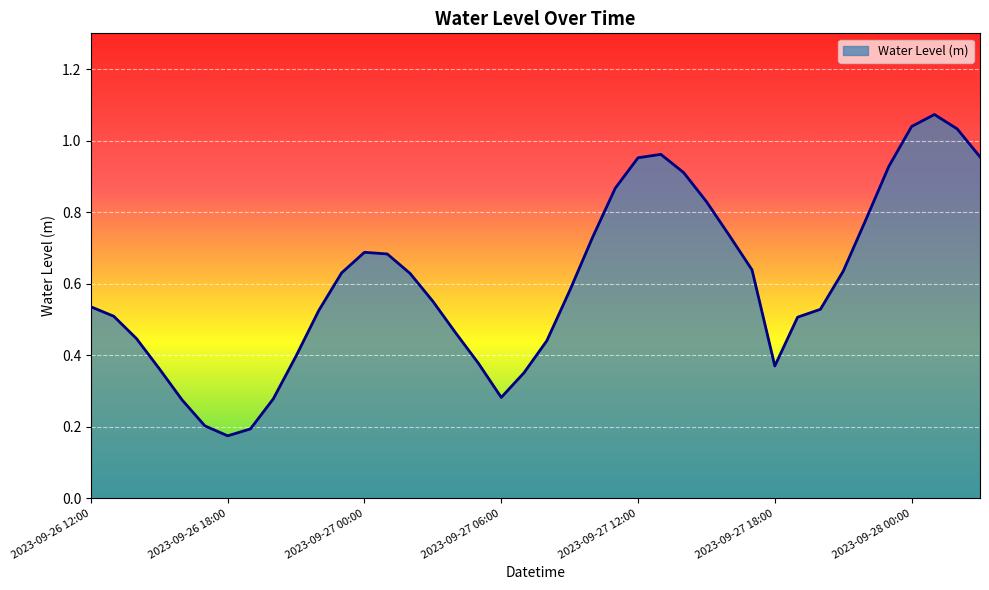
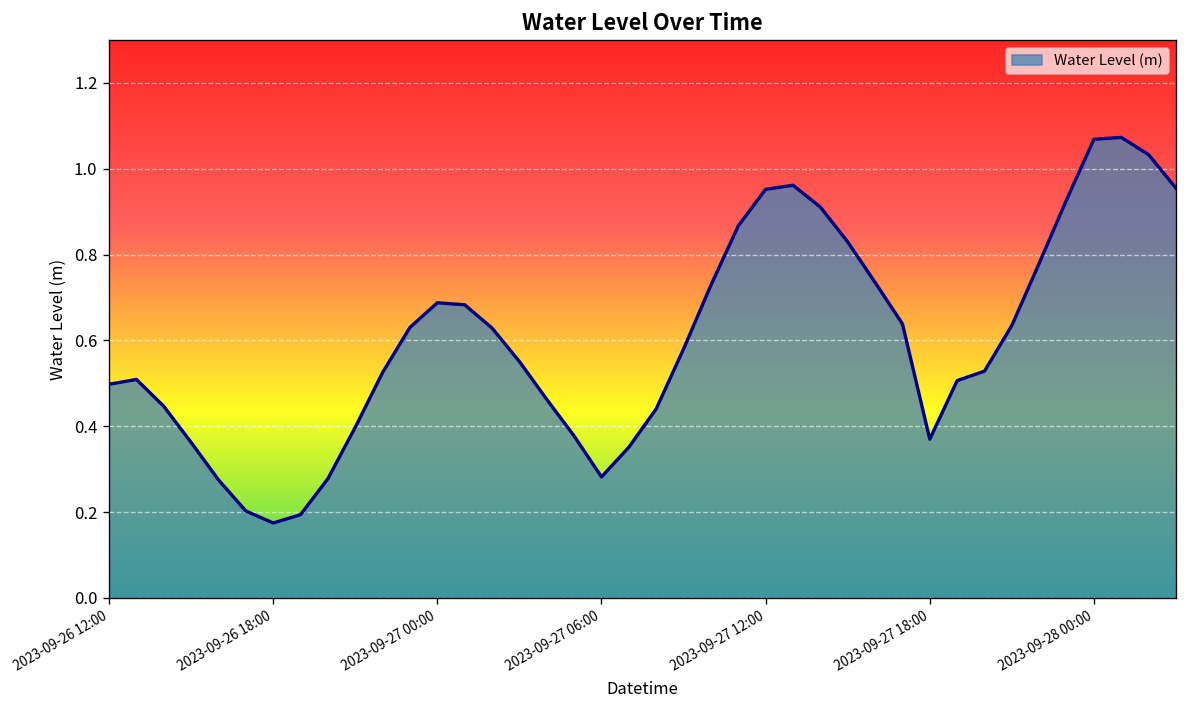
  {
-   "2023-09-26 12:00": 0.54,
+   "2023-09-26 12:00": 0.50,
    "2023-09-26 18:00": 0.17,
    "2023-09-27 00:00": 0.69,
    "2023-09-27 06:00": 0.28,
    "2023-09-27 12:00": 0.95,
    "2023-09-27 18:00": 0.37,
-   "2023-09-28 00:00": 1.04
+   "2023-09-28 00:00": 1.07
  }
